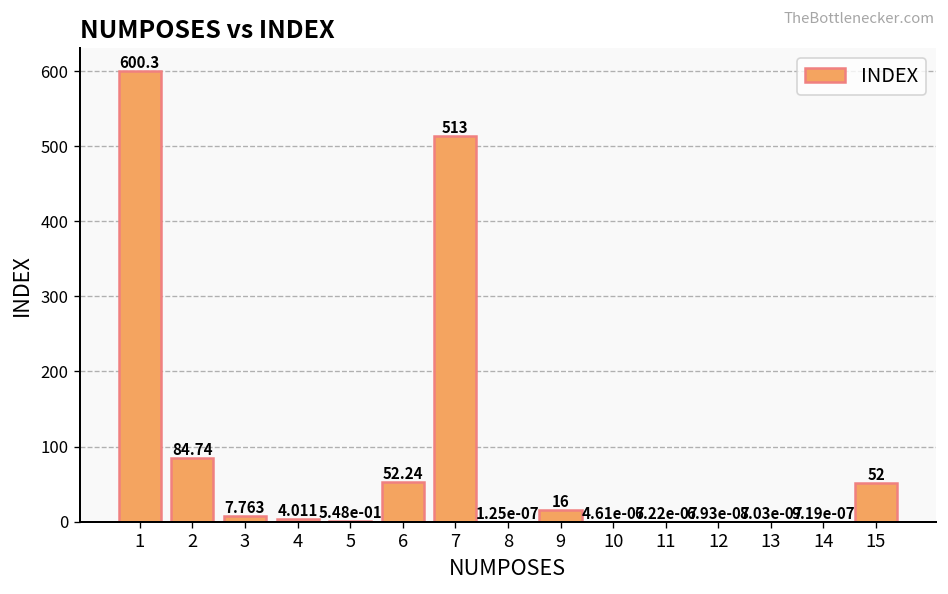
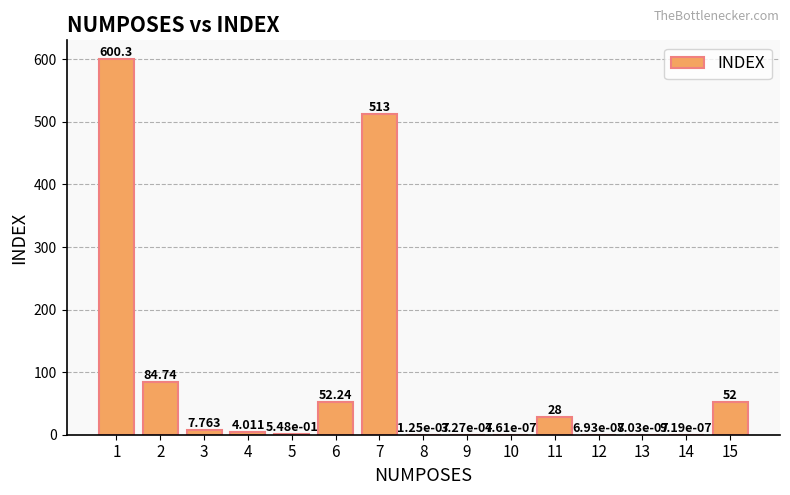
  {
    "1": "600.3",
    "2": "84.74",
    "3": "7.763",
    "4": "4.011",
    "5": "5.48e-01",
    "6": "52.24",
    "7": "513",
    "8": "1.25e-07",
-   "9": "16",
-   "11": "6.22e-07",
+   "9": "3.27e-07",
+   "11": "28",
    "15": "52"
  }
